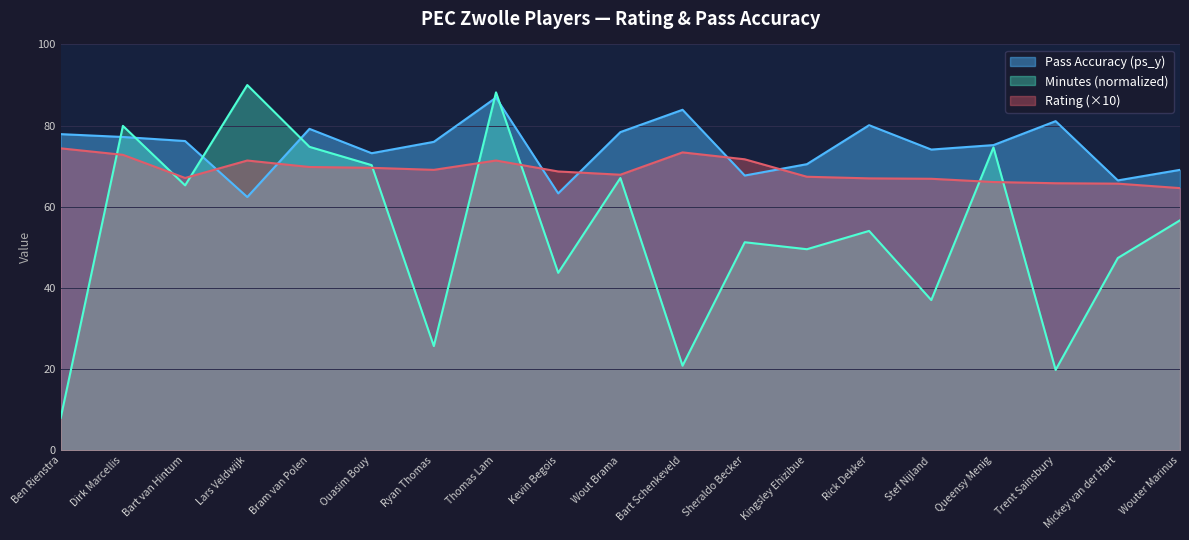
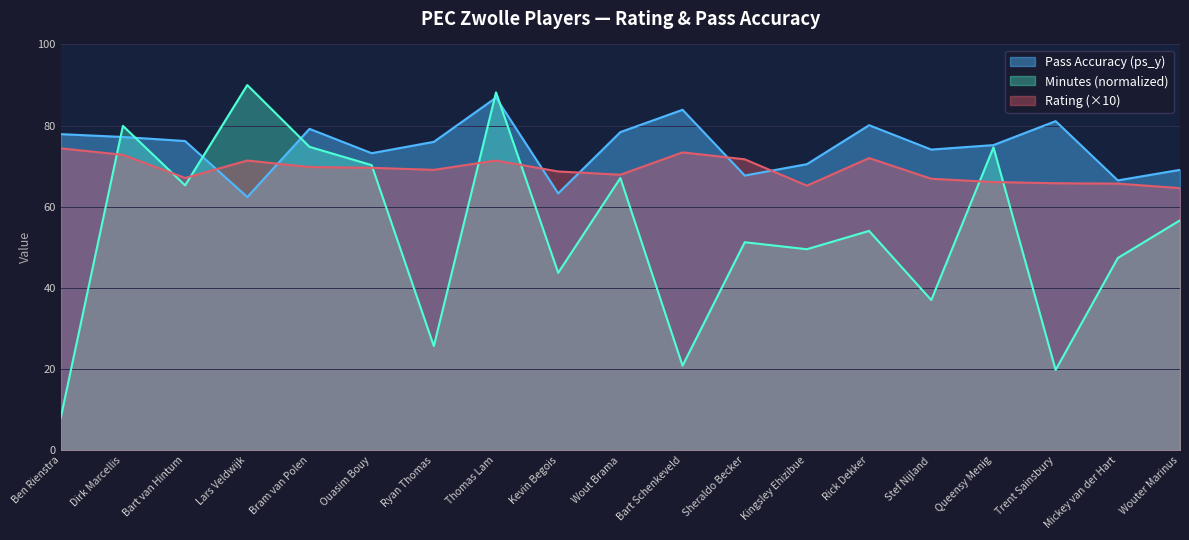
  {
    "Rating (×10)": {
      "Ben Rienstra": 74,
      "Dirk Marcellis": 73,
      "Bart van Hintum": 67,
      "Lars Veldwijk": 71,
      "Bram van Polen": 70,
      "Ouasim Bouy": 70,
      "Ryan Thomas": 69,
      "Thomas Lam": 71,
      "Kevin Begois": 69,
      "Wout Brama": 68,
      "Bart Schenkeveld": 73,
      "Sheraldo Becker": 72,
-     "Kingsley Ehizibue": 67,
-     "Rick Dekker": 67,
+     "Kingsley Ehizibue": 65,
+     "Rick Dekker": 72,
      "Stef Nijland": 67,
      "Queensy Menig": 66,
      "Trent Sainsbury": 66,
      "Mickey van der Hart": 66,
      "Wouter Marinus": 65
    }
  }
